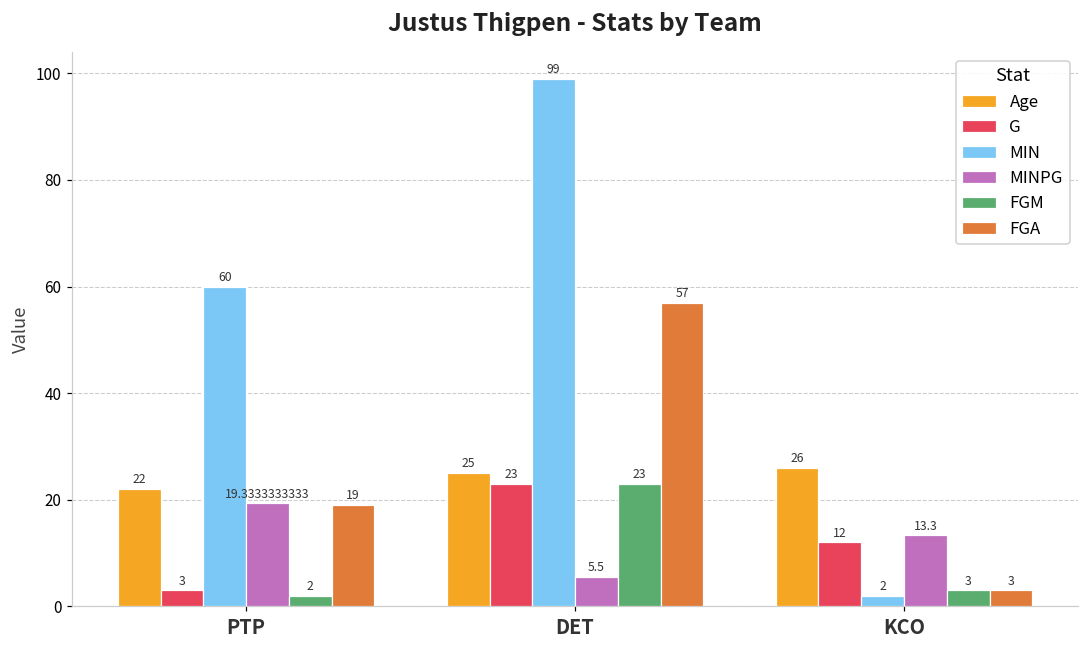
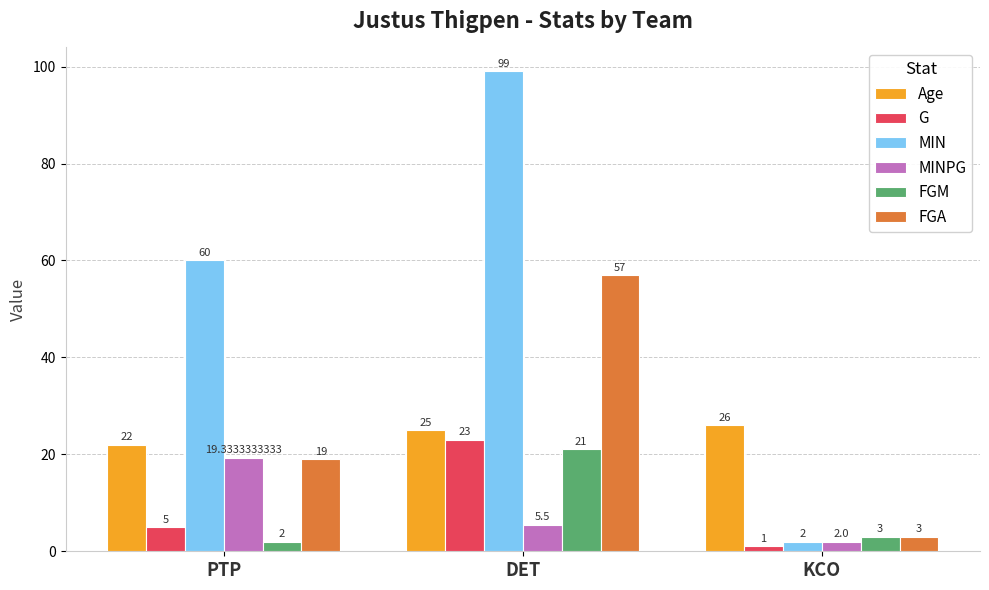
  {
    "G": {
-     "PTP": 3,
+     "PTP": 5,
      "DET": 23,
-     "KCO": 12
+     "KCO": 1
    },
    "MIN": {
      "PTP": 60,
      "DET": 99,
      "KCO": 2
    },
    "MINPG": {
      "PTP": 19.3333333333,
      "DET": 5.5,
-     "KCO": 13.3
+     "KCO": 2.0
    },
    "FGM": {
      "PTP": 2,
-     "DET": 23,
+     "DET": 21,
      "KCO": 3
    }
  }
